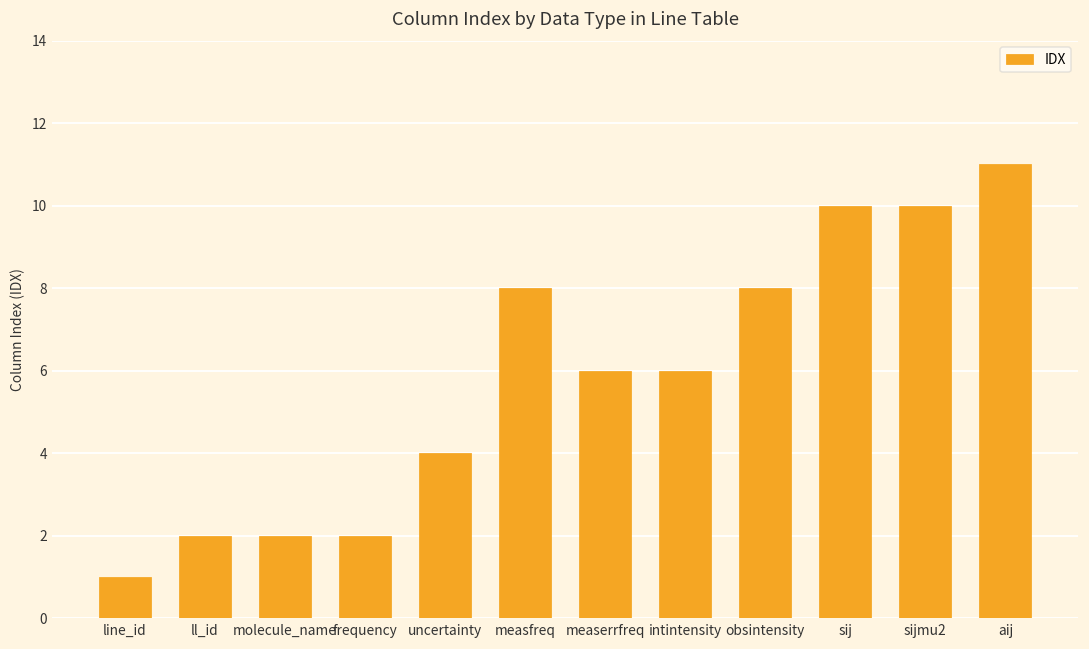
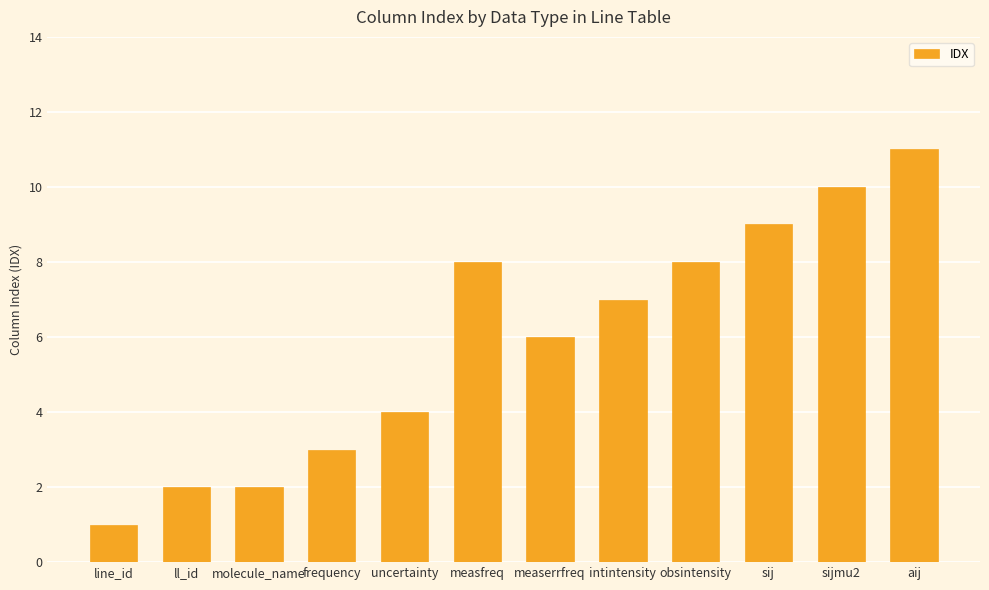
  {
    "line_id": 1,
    "ll_id": 2,
    "molecule_name": 2,
-   "frequency": 2,
+   "frequency": 3,
    "uncertainty": 4,
    "measfreq": 8,
    "measerrfreq": 6,
-   "intintensity": 6,
+   "intintensity": 7,
    "obsintensity": 8,
-   "sij": 10,
+   "sij": 9,
    "sijmu2": 10,
    "aij": 11
  }
